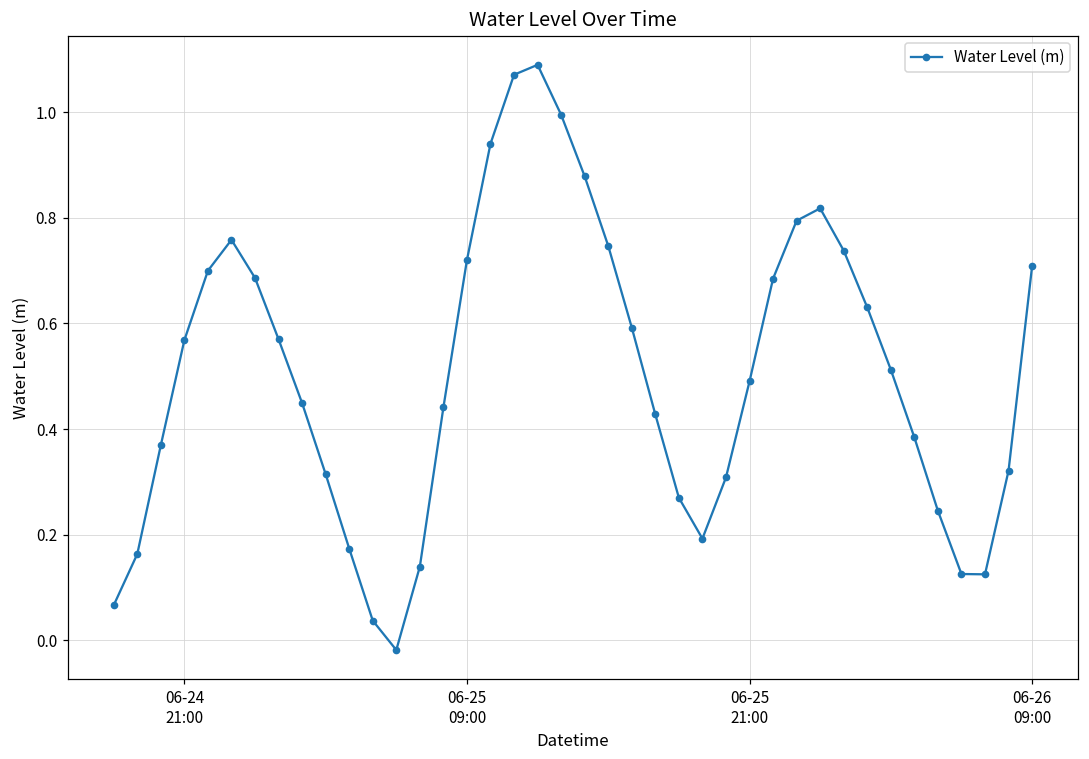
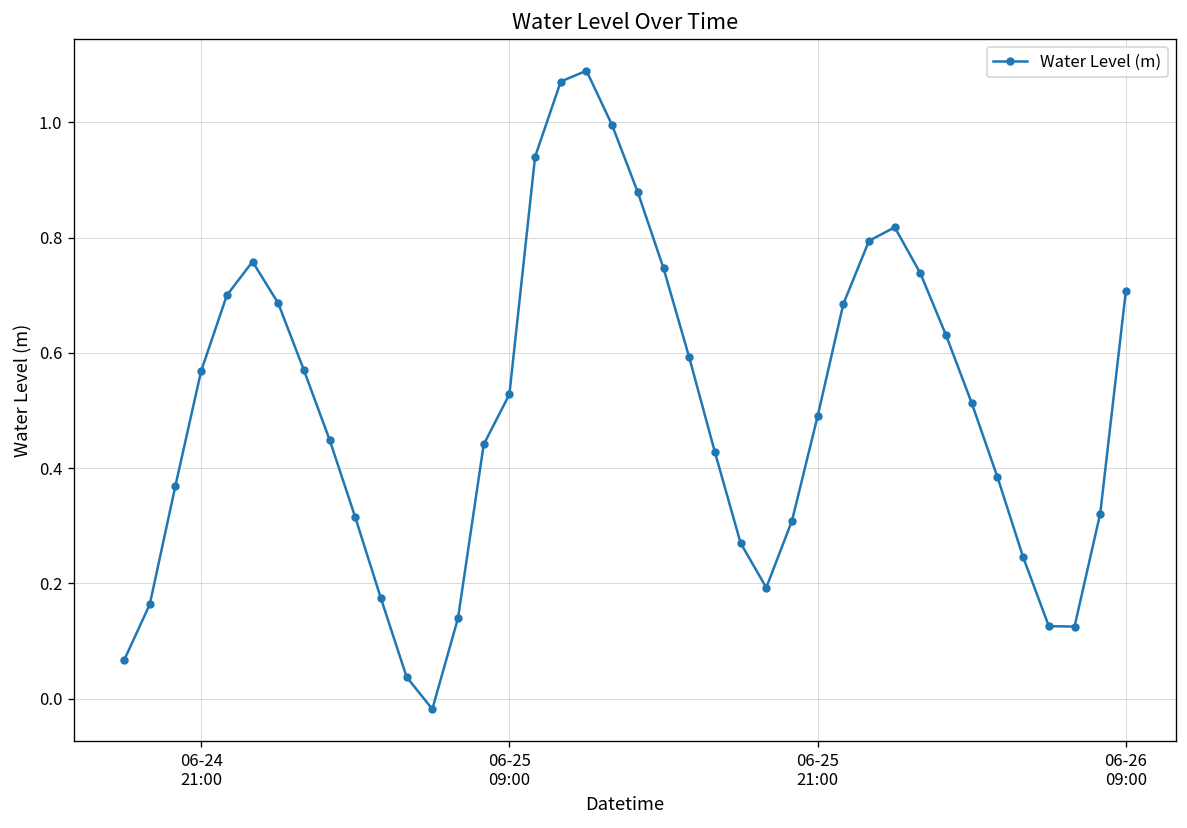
  {
    "06-24 21:00": 0.57,
-   "06-25 09:00": 0.72,
+   "06-25 09:00": 0.53,
    "06-25 21:00": 0.49,
    "06-26 09:00": 0.71
  }
